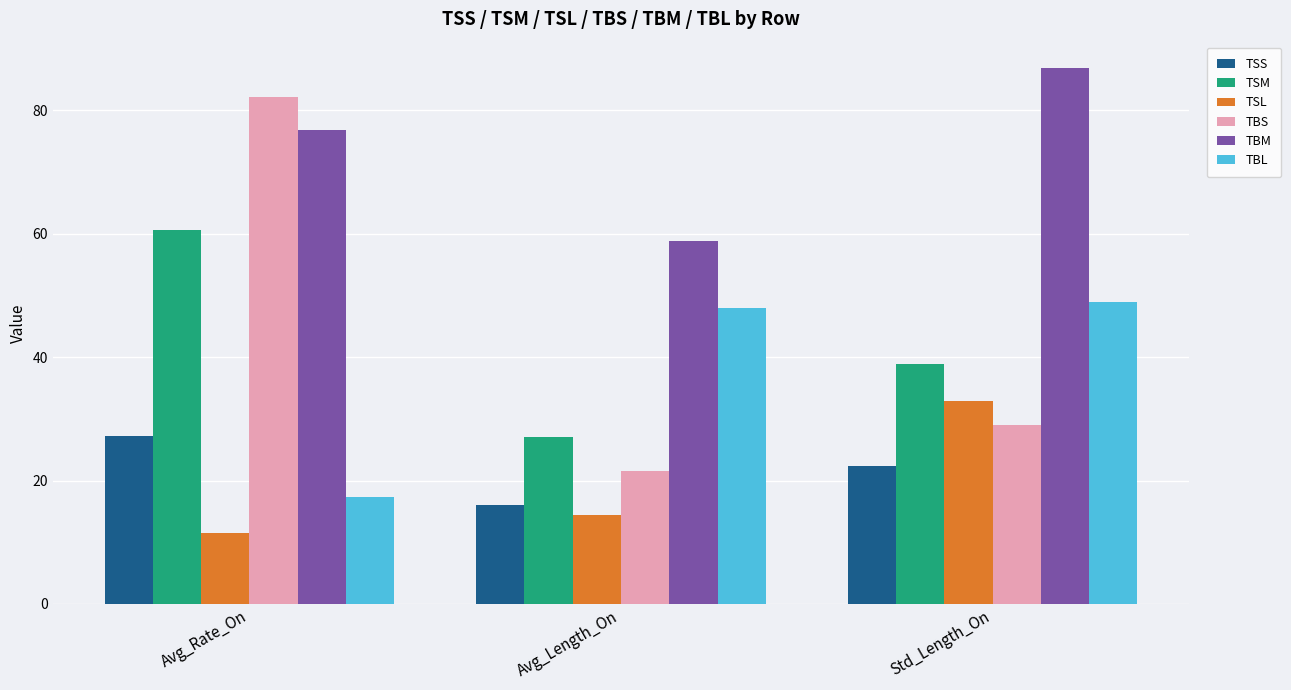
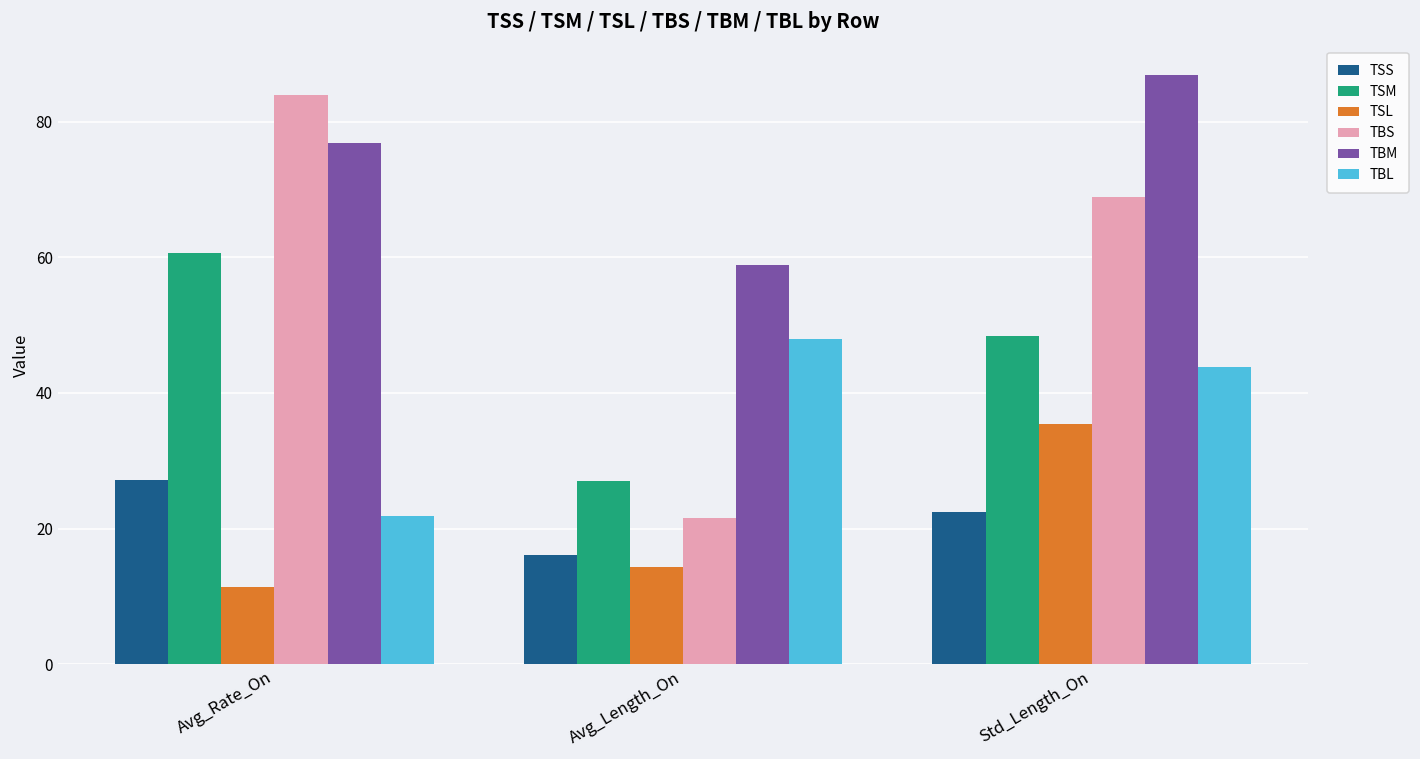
  {
    "TSS": {
      "Avg_Rate_On": 27,
      "Avg_Length_On": 16,
      "Std_Length_On": 22
    },
    "TSM": {
      "Avg_Rate_On": 61,
      "Avg_Length_On": 27,
-     "Std_Length_On": 39
+     "Std_Length_On": 48
    },
    "TSL": {
      "Avg_Rate_On": 11,
      "Avg_Length_On": 14,
-     "Std_Length_On": 33
+     "Std_Length_On": 35
    },
    "TBS": {
-     "Avg_Rate_On": 82,
+     "Avg_Rate_On": 84,
      "Avg_Length_On": 22,
-     "Std_Length_On": 29
+     "Std_Length_On": 69
    },
    "TBM": {
      "Avg_Rate_On": 77,
      "Avg_Length_On": 59,
      "Std_Length_On": 87
    },
    "TBL": {
-     "Avg_Rate_On": 17,
+     "Avg_Rate_On": 22,
      "Avg_Length_On": 48,
-     "Std_Length_On": 49
+     "Std_Length_On": 44
    }
  }
